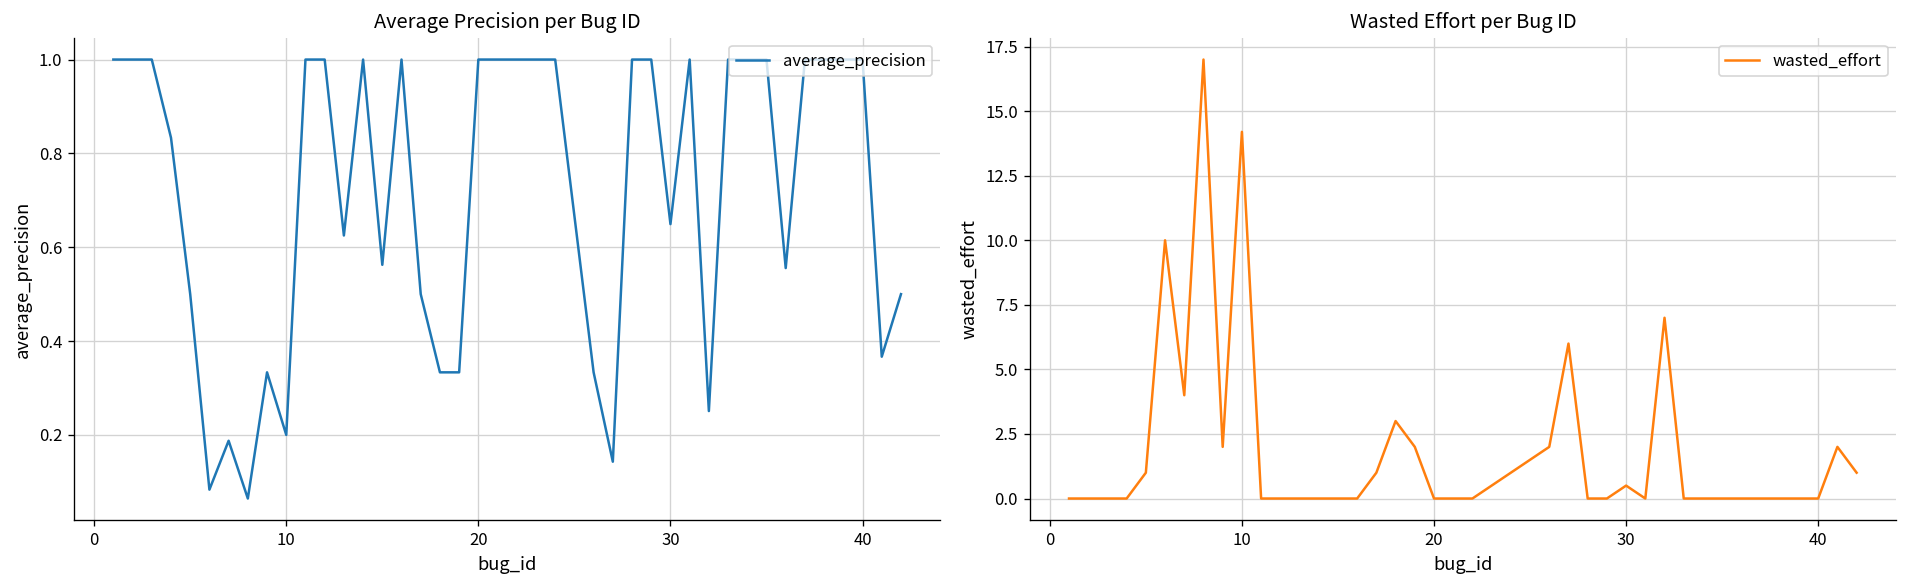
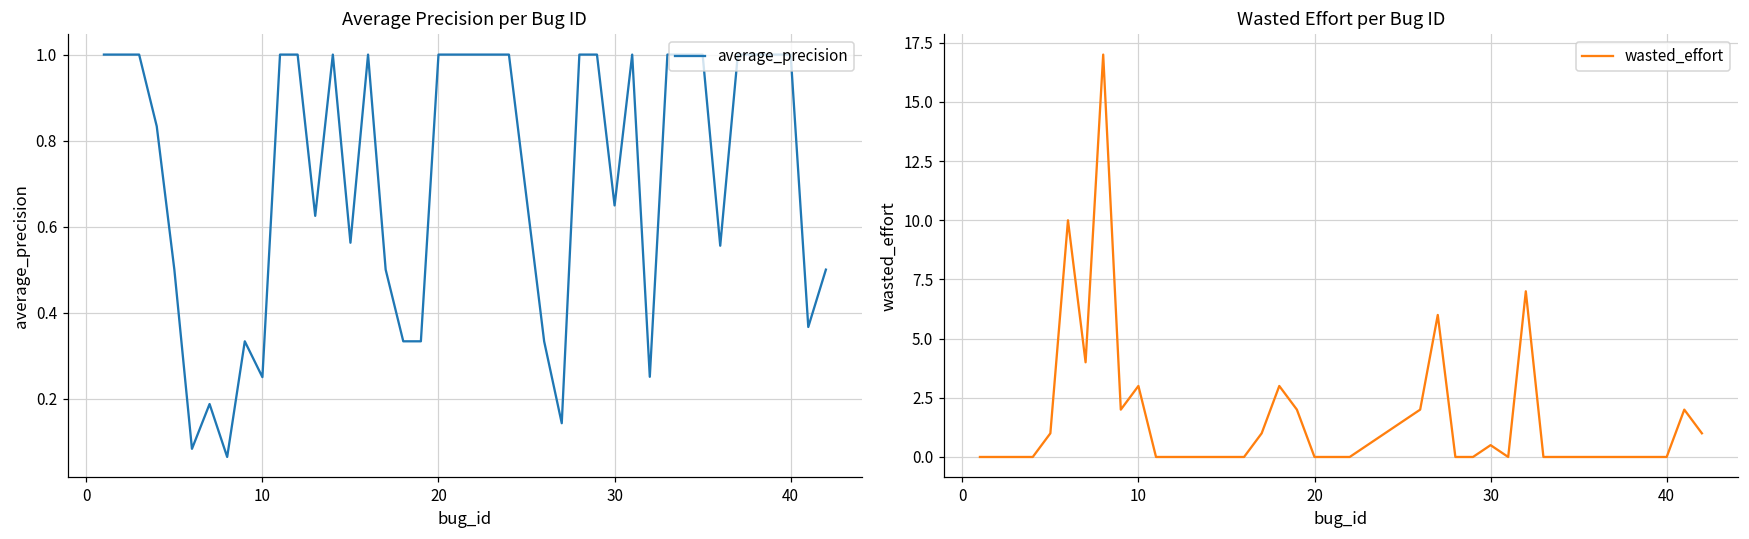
  {
    "Average Precision per Bug ID": {
-     "10": 0.20,
+     "10": 0.25,
      "20": 1.00,
      "30": 0.65
    },
    "Wasted Effort per Bug ID": {
-     "10": 14.2,
+     "10": 3.0,
      "20": 0.0,
      "30": 0.5,
      "40": 0.0
    }
  }
